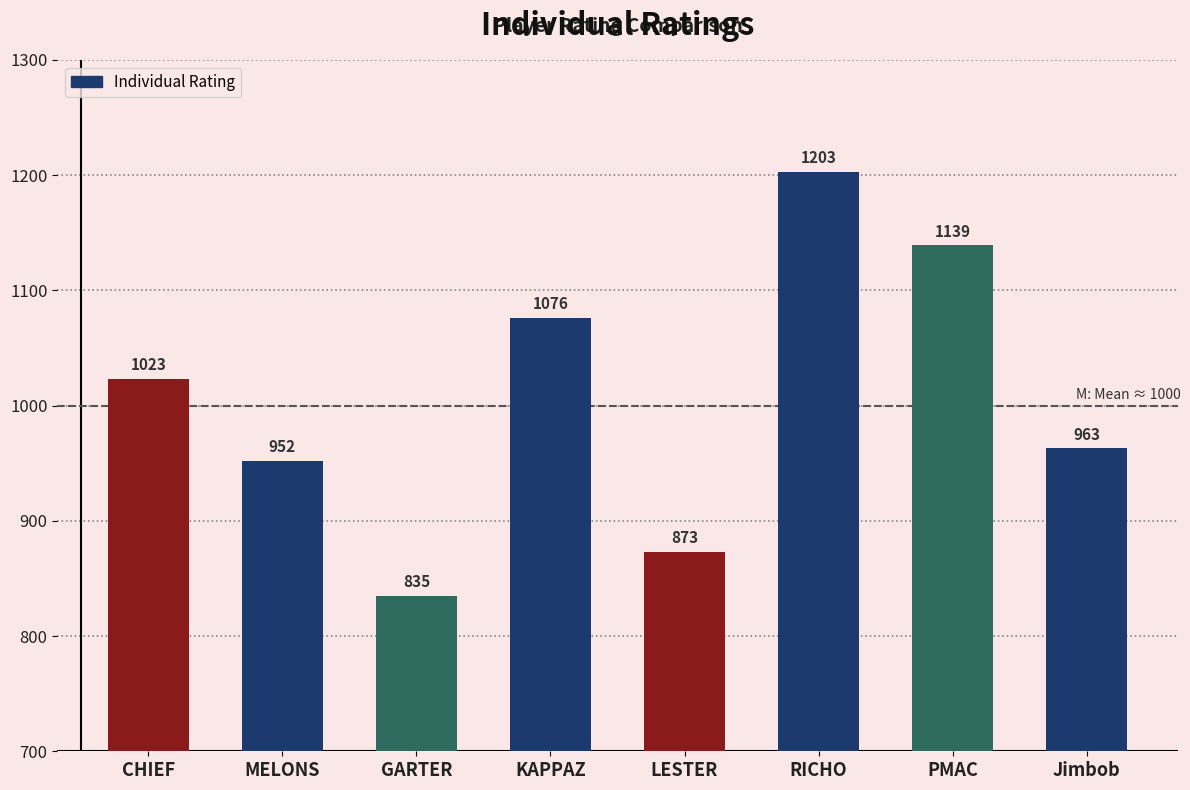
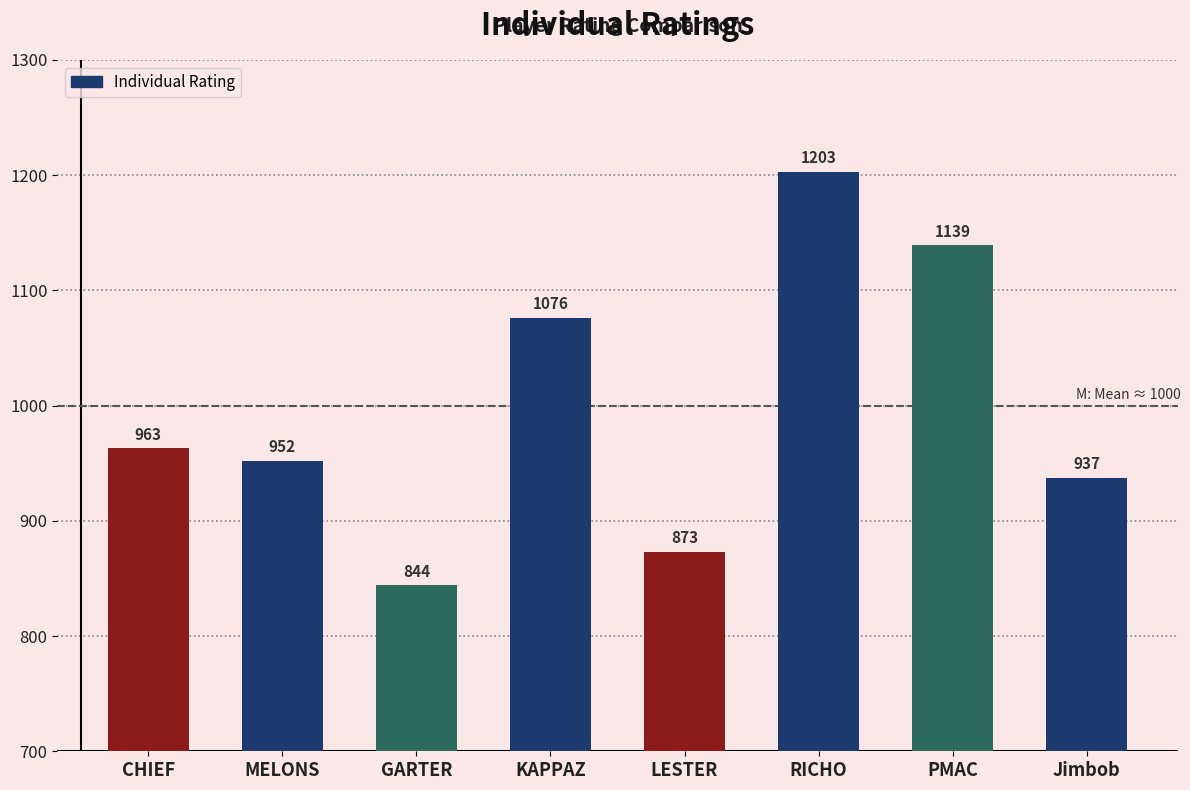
  {
-   "CHIEF": 1023,
+   "CHIEF": 963,
    "MELONS": 952,
-   "GARTER": 835,
+   "GARTER": 844,
    "KAPPAZ": 1076,
    "LESTER": 873,
    "RICHO": 1203,
    "PMAC": 1139,
-   "Jimbob": 963
+   "Jimbob": 937
  }
